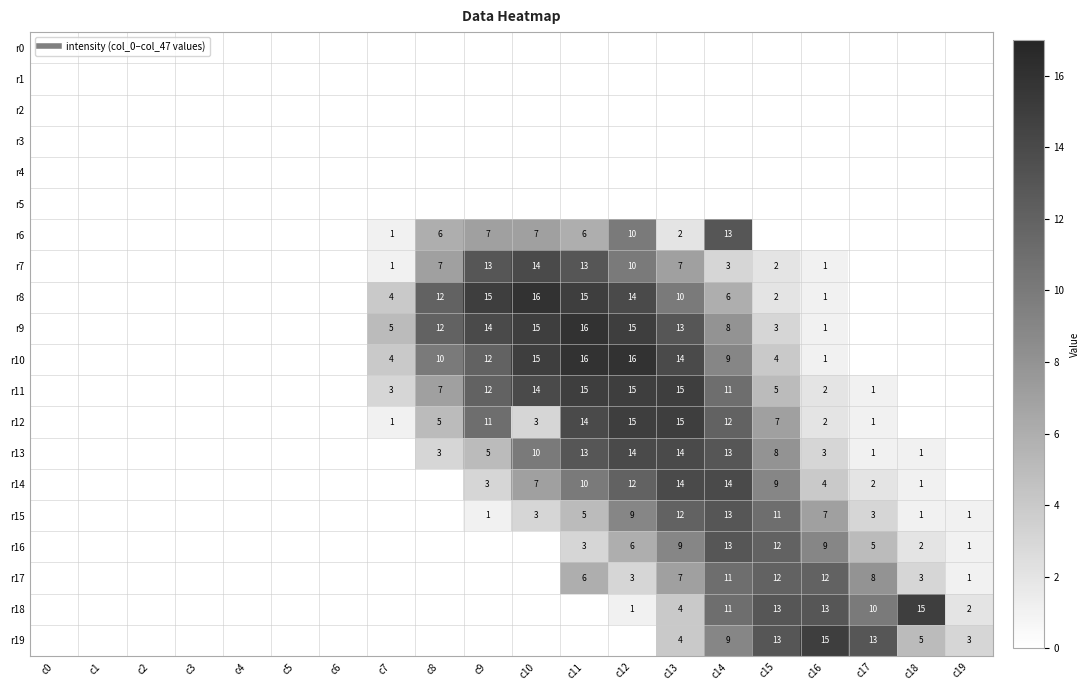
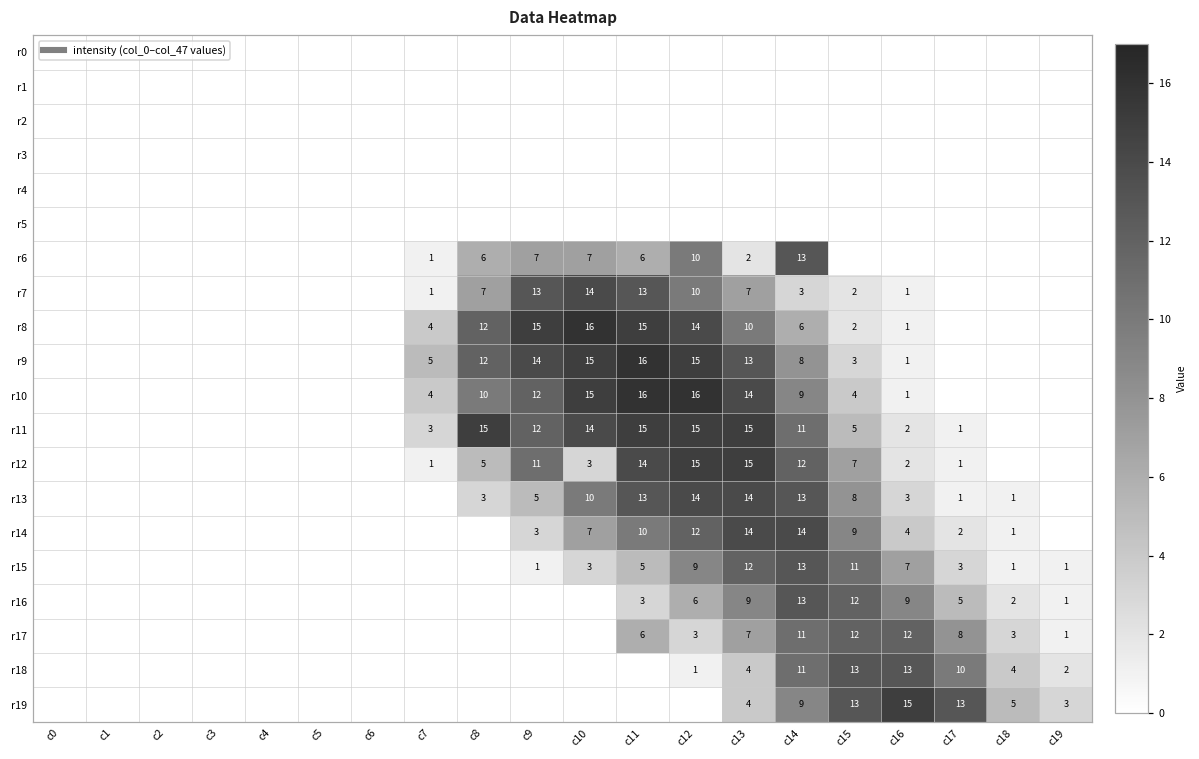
  {
    "r6": {
      "c7": 1,
      "c8": 6,
      "c9": 7,
      "c10": 7,
      "c11": 6,
      "c12": 10,
      "c13": 2,
      "c14": 13
    },
    "r7": {
      "c7": 1,
      "c8": 7,
      "c9": 13,
      "c10": 14,
      "c11": 13,
      "c12": 10,
      "c13": 7,
      "c14": 3,
      "c15": 2,
      "c16": 1
    },
    "r8": {
      "c7": 4,
      "c8": 12,
      "c9": 15,
      "c10": 16,
      "c11": 15,
      "c12": 14,
      "c13": 10,
      "c14": 6,
      "c15": 2,
      "c16": 1
    },
    "r9": {
      "c7": 5,
      "c8": 12,
      "c9": 14,
      "c10": 15,
      "c11": 16,
      "c12": 15,
      "c13": 13,
      "c14": 8,
      "c15": 3,
      "c16": 1
    },
    "r10": {
      "c7": 4,
      "c8": 10,
      "c9": 12,
      "c10": 15,
      "c11": 16,
      "c12": 16,
      "c13": 14,
      "c14": 9,
      "c15": 4,
      "c16": 1
    },
    "r11": {
      "c7": 3,
-     "c8": 7,
+     "c8": 15,
      "c9": 12,
      "c10": 14,
      "c11": 15,
      "c12": 15,
      "c13": 15,
      "c14": 11,
      "c15": 5,
      "c16": 2,
      "c17": 1
    },
    "r12": {
      "c7": 1,
      "c8": 5,
      "c9": 11,
      "c10": 3,
      "c11": 14,
      "c12": 15,
      "c13": 15,
      "c14": 12,
      "c15": 7,
      "c16": 2,
      "c17": 1
    },
    "r13": {
      "c8": 3,
      "c9": 5,
      "c10": 10,
      "c11": 13,
      "c12": 14,
      "c13": 14,
      "c14": 13,
      "c15": 8,
      "c16": 3,
      "c17": 1,
      "c18": 1
    },
    "r14": {
      "c9": 3,
      "c10": 7,
      "c11": 10,
      "c12": 12,
      "c13": 14,
      "c14": 14,
      "c15": 9,
      "c16": 4,
      "c17": 2,
      "c18": 1
    },
    "r15": {
      "c9": 1,
      "c10": 3,
      "c11": 5,
      "c12": 9,
      "c13": 12,
      "c14": 13,
      "c15": 11,
      "c16": 7,
      "c17": 3,
      "c18": 1,
      "c19": 1
    },
    "r16": {
      "c11": 3,
      "c12": 6,
      "c13": 9,
      "c14": 13,
      "c15": 12,
      "c16": 9,
      "c17": 5,
      "c18": 2,
      "c19": 1
    },
    "r17": {
      "c11": 6,
      "c12": 3,
      "c13": 7,
      "c14": 11,
      "c15": 12,
      "c16": 12,
      "c17": 8,
      "c18": 3,
      "c19": 1
    },
    "r18": {
      "c12": 1,
      "c13": 4,
      "c14": 11,
      "c15": 13,
      "c16": 13,
      "c17": 10,
-     "c18": 15,
+     "c18": 4,
      "c19": 2
    },
    "r19": {
      "c13": 4,
      "c14": 9,
      "c15": 13,
      "c16": 15,
      "c17": 13,
      "c18": 5,
      "c19": 3
    }
  }
